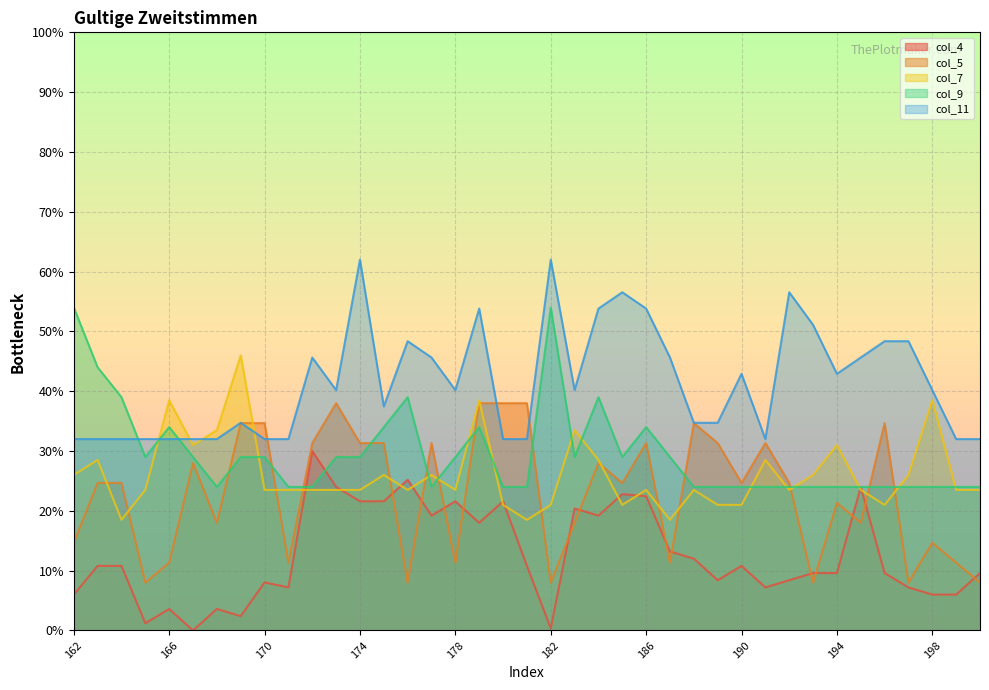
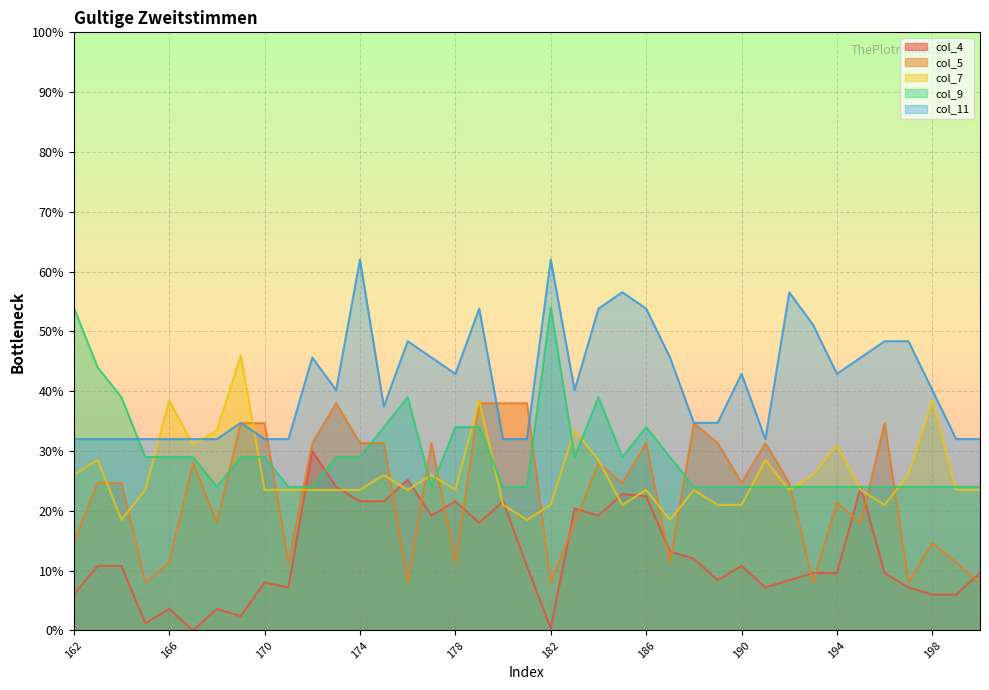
  {
    "col_9": {
      "162": "54%",
-     "166": "34%",
+     "166": "29%",
      "170": "29%",
      "174": "29%",
-     "178": "29%",
+     "178": "34%",
      "182": "54%",
      "186": "34%",
      "190": "24%",
      "194": "24%",
      "198": "24%"
    },
    "col_11": {
      "162": "32%",
      "166": "32%",
      "170": "32%",
      "174": "62%",
-     "178": "40%",
+     "178": "43%",
      "182": "62%",
      "186": "54%",
      "190": "43%",
      "194": "43%",
      "198": "40%"
    }
  }
